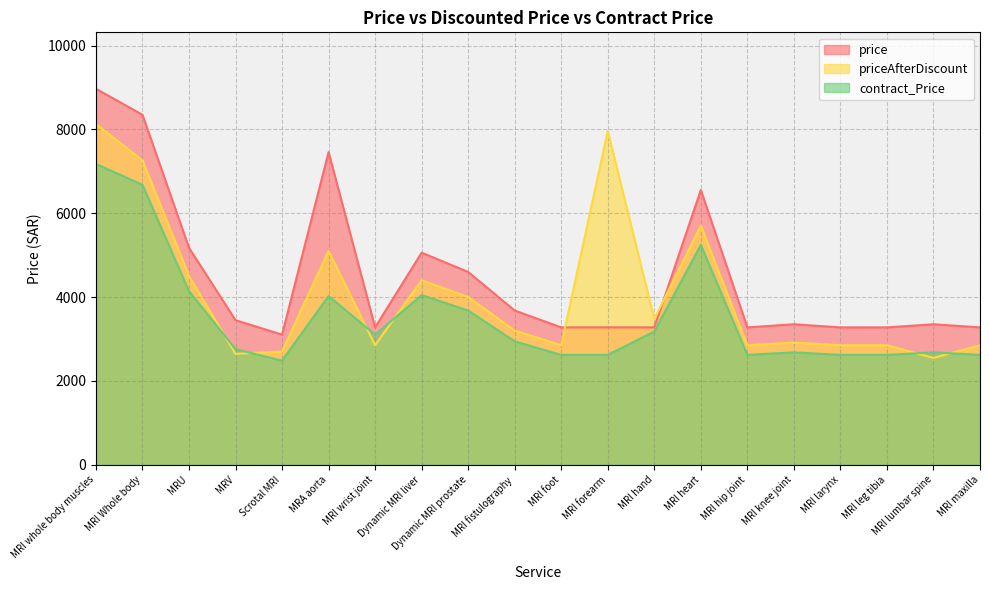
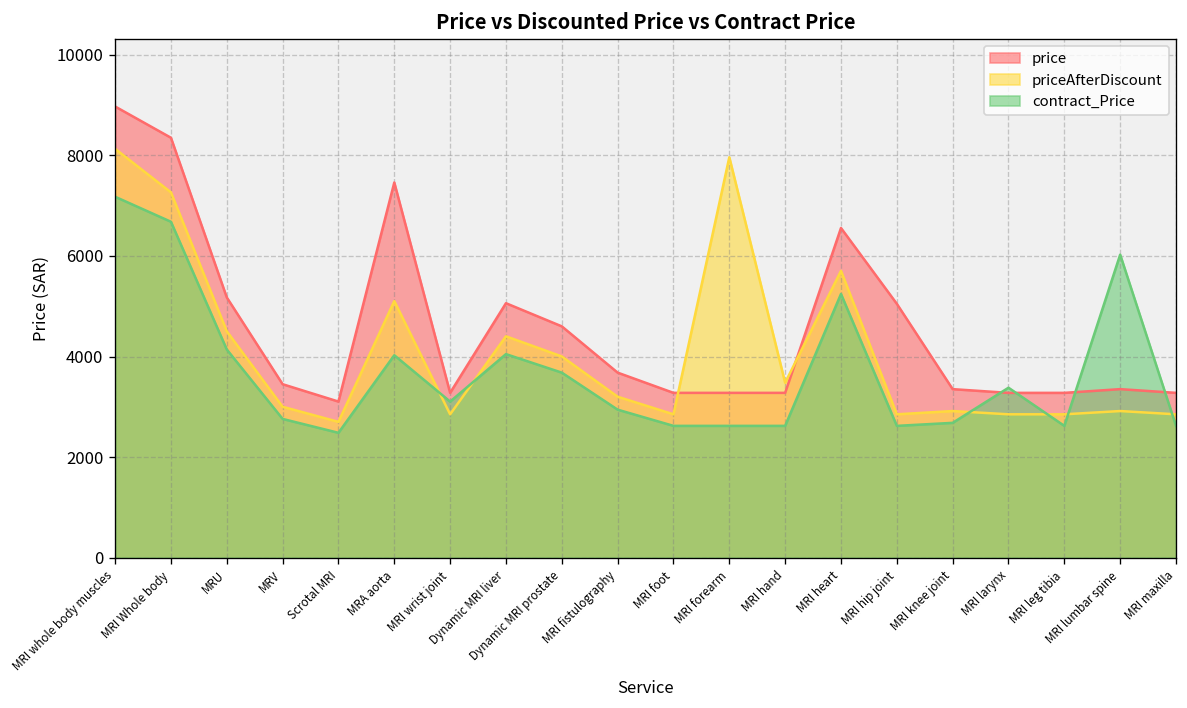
  {
    "price": {
      "MRI whole body muscles": 9000,
      "MRI Whole body": 8300,
      "MRU": 5200,
      "MRV": 3500,
      "Scrotal MRI": 3100,
      "MRA aorta": 7500,
      "MRI wrist joint": 3300,
      "Dynamic MRI liver": 5100,
      "Dynamic MRI prostate": 4600,
      "MRI fistulography": 3700,
      "MRI foot": 3300,
      "MRI forearm": 3300,
      "MRI hand": 3300,
      "MRI heart": 6600,
-     "MRI hip joint": 3300,
+     "MRI hip joint": 5000,
      "MRI knee joint": 3400,
      "MRI larynx": 3300,
      "MRI leg tibia": 3300,
      "MRI lumbar spine": 3400,
      "MRI maxilla": 3300
    },
    "priceAfterDiscount": {
      "MRI whole body muscles": 8100,
      "MRI Whole body": 7300,
      "MRU": 4500,
-     "MRV": 2600,
+     "MRV": 3000,
      "Scrotal MRI": 2700,
      "MRA aorta": 5100,
      "MRI wrist joint": 2900,
      "Dynamic MRI liver": 4400,
      "Dynamic MRI prostate": 4000,
      "MRI fistulography": 3200,
      "MRI foot": 2900,
      "MRI forearm": 8000,
      "MRI hand": 3500,
      "MRI heart": 5700,
      "MRI hip joint": 2900,
      "MRI knee joint": 2900,
      "MRI larynx": 2900,
      "MRI leg tibia": 2900,
-     "MRI lumbar spine": 2500,
+     "MRI lumbar spine": 2900,
      "MRI maxilla": 2900
    },
    "contract_Price": {
      "MRI whole body muscles": 7200,
      "MRI Whole body": 6700,
      "MRU": 4100,
      "MRV": 2800,
      "Scrotal MRI": 2500,
      "MRA aorta": 4000,
      "MRI wrist joint": 3100,
      "Dynamic MRI liver": 4000,
      "Dynamic MRI prostate": 3700,
      "MRI fistulography": 2900,
      "MRI foot": 2600,
      "MRI forearm": 2600,
-     "MRI hand": 3200,
+     "MRI hand": 2600,
      "MRI heart": 5200,
      "MRI hip joint": 2600,
      "MRI knee joint": 2700,
-     "MRI larynx": 2600,
+     "MRI larynx": 3400,
      "MRI leg tibia": 2600,
-     "MRI lumbar spine": 2700,
+     "MRI lumbar spine": 6000,
      "MRI maxilla": 2600
    }
  }
